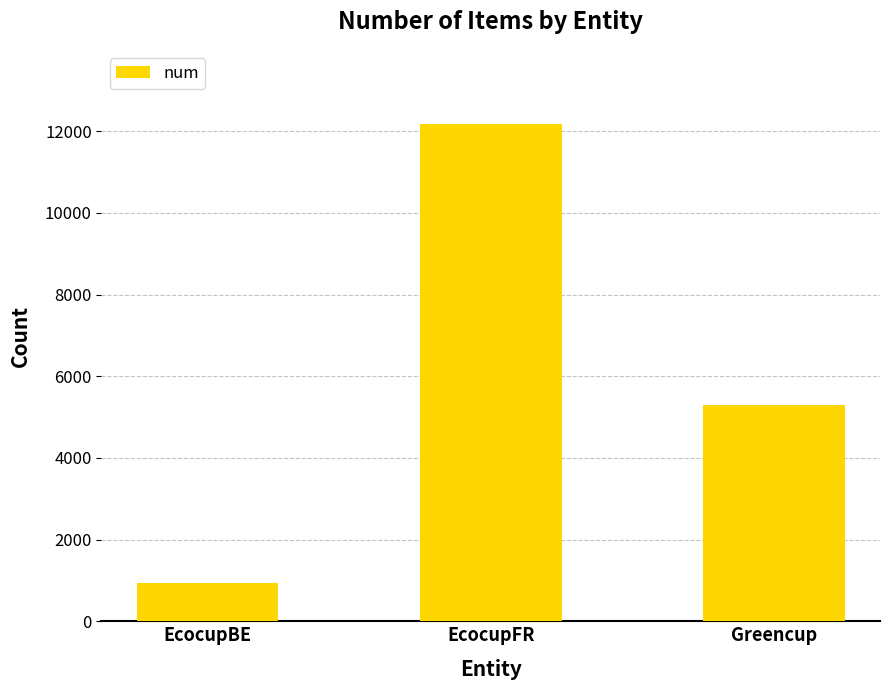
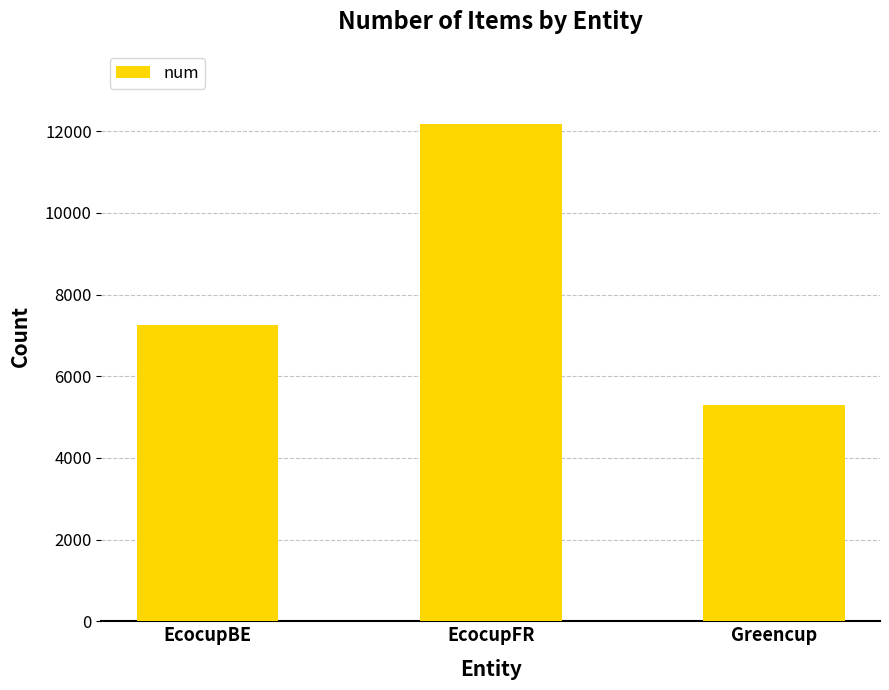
  {
-   "EcocupBE": 900,
+   "EcocupBE": 7300,
    "EcocupFR": 12200,
    "Greencup": 5300
  }
